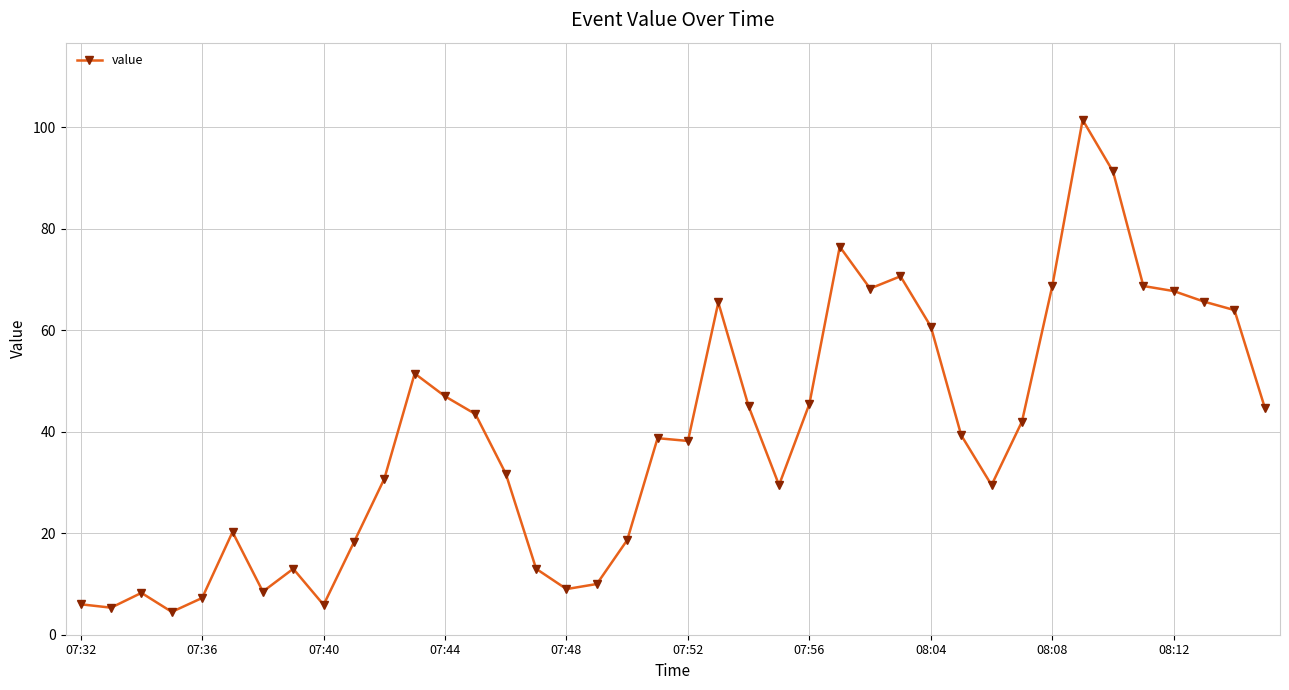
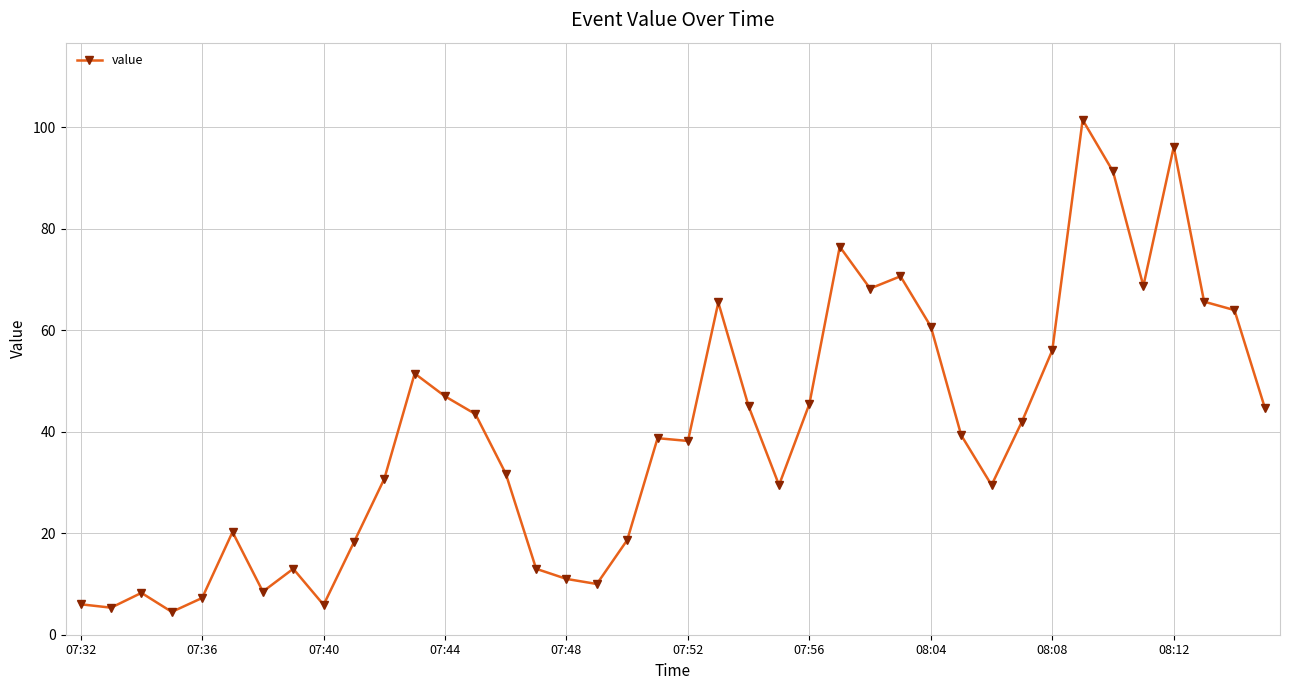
  {
    "07:32": 6,
    "07:36": 7,
    "07:40": 6,
    "07:44": 47,
-   "07:48": 9,
+   "07:48": 11,
    "07:52": 38,
    "07:56": 46,
    "08:04": 61,
-   "08:08": 69,
-   "08:12": 68
+   "08:08": 56,
+   "08:12": 96
  }
